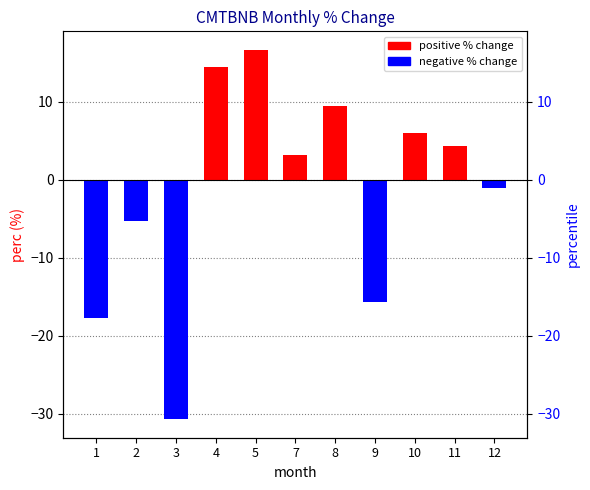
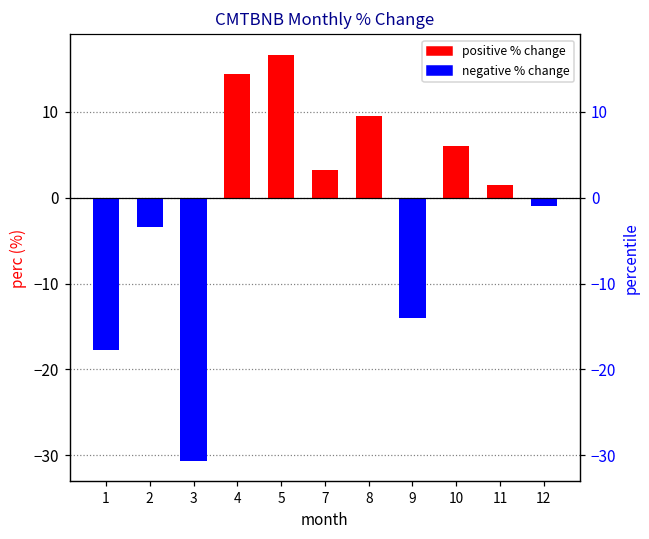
  {
    "1": -18,
-   "2": -5,
+   "2": -3,
    "3": -31,
    "4": 14,
    "5": 17,
    "7": 3,
    "8": 9,
-   "9": -16,
+   "9": -14,
    "10": 6,
-   "11": 4,
+   "11": 1,
    "12": -1
  }
